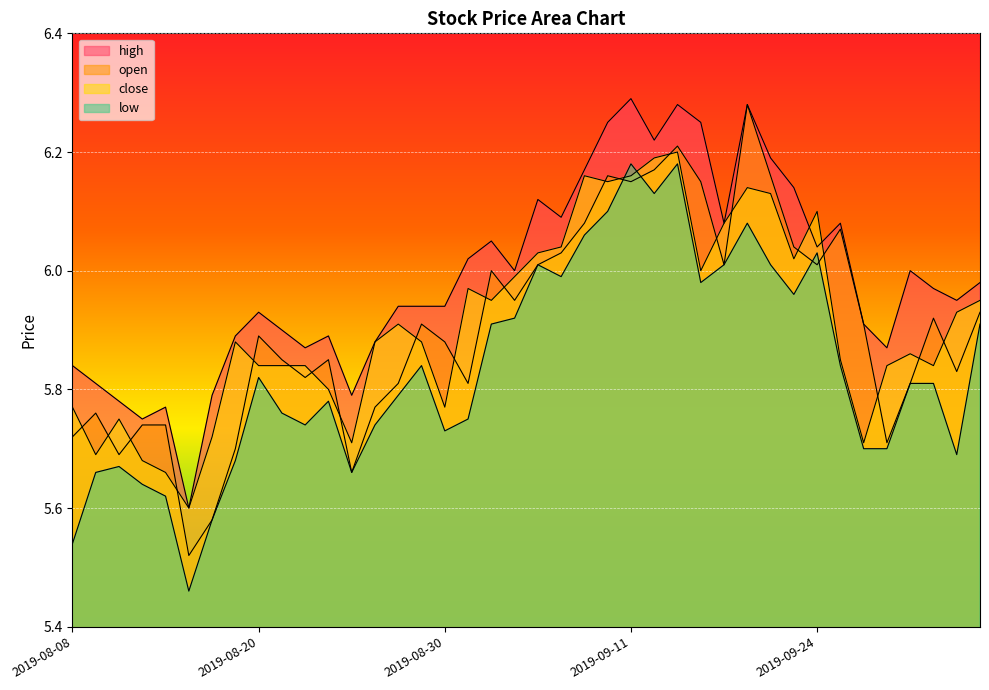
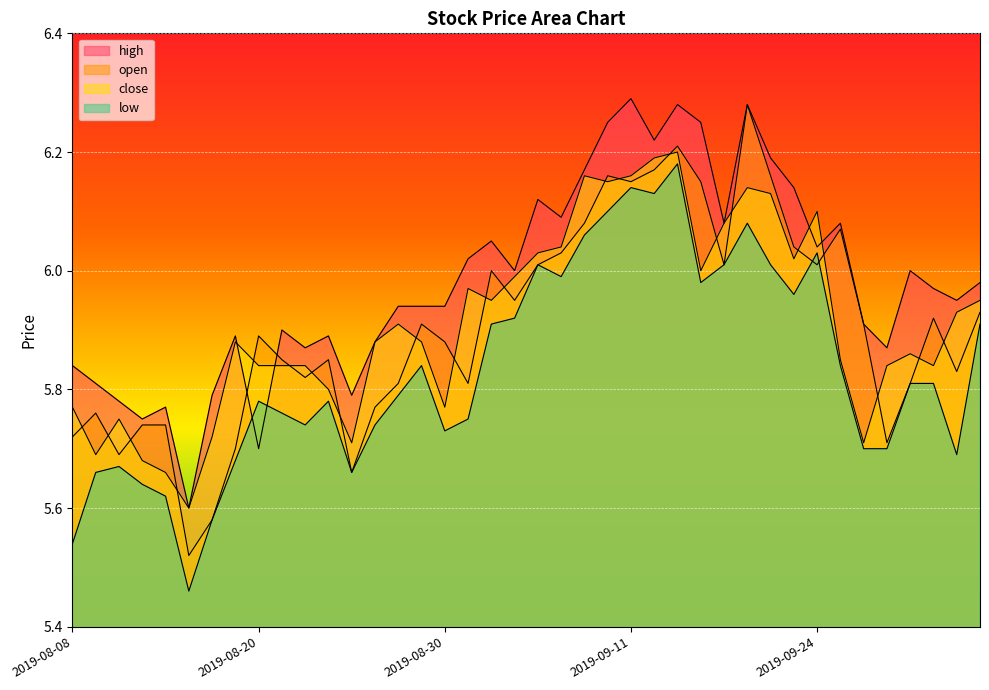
  {
    "high": {
      "2019-08-08": 5.84,
-     "2019-08-20": 5.93,
+     "2019-08-20": 5.70,
      "2019-08-30": 5.94,
      "2019-09-11": 6.29,
      "2019-09-24": 6.04
    },
    "low": {
      "2019-08-08": 5.54,
-     "2019-08-20": 5.82,
+     "2019-08-20": 5.78,
      "2019-08-30": 5.73,
-     "2019-09-11": 6.18,
+     "2019-09-11": 6.14,
      "2019-09-24": 6.03
    }
  }
